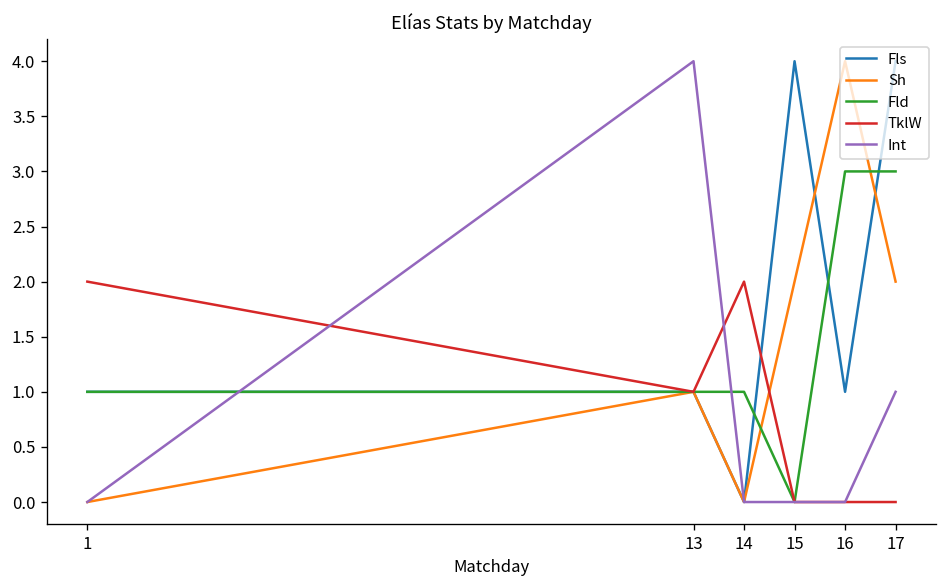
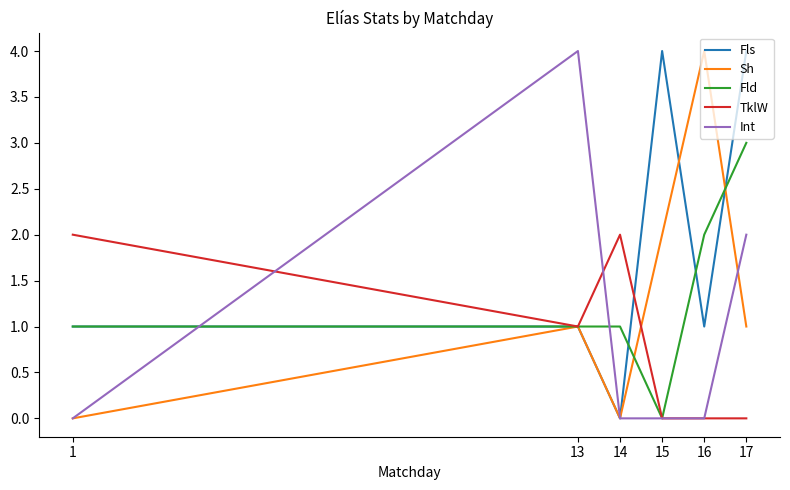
  {
    "Fls": {
      "15": 4,
      "16": 1
    },
    "Sh": {
      "15": 2,
-     "17": 2
+     "17": 1
    },
    "Fld": {
      "14": 1,
-     "16": 3,
+     "16": 2,
      "17": 3
    },
    "TklW": {
      "1": 2,
      "14": 2,
      "17": 0
    },
    "Int": {
      "13": 4,
-     "17": 1
+     "17": 2
    }
  }
